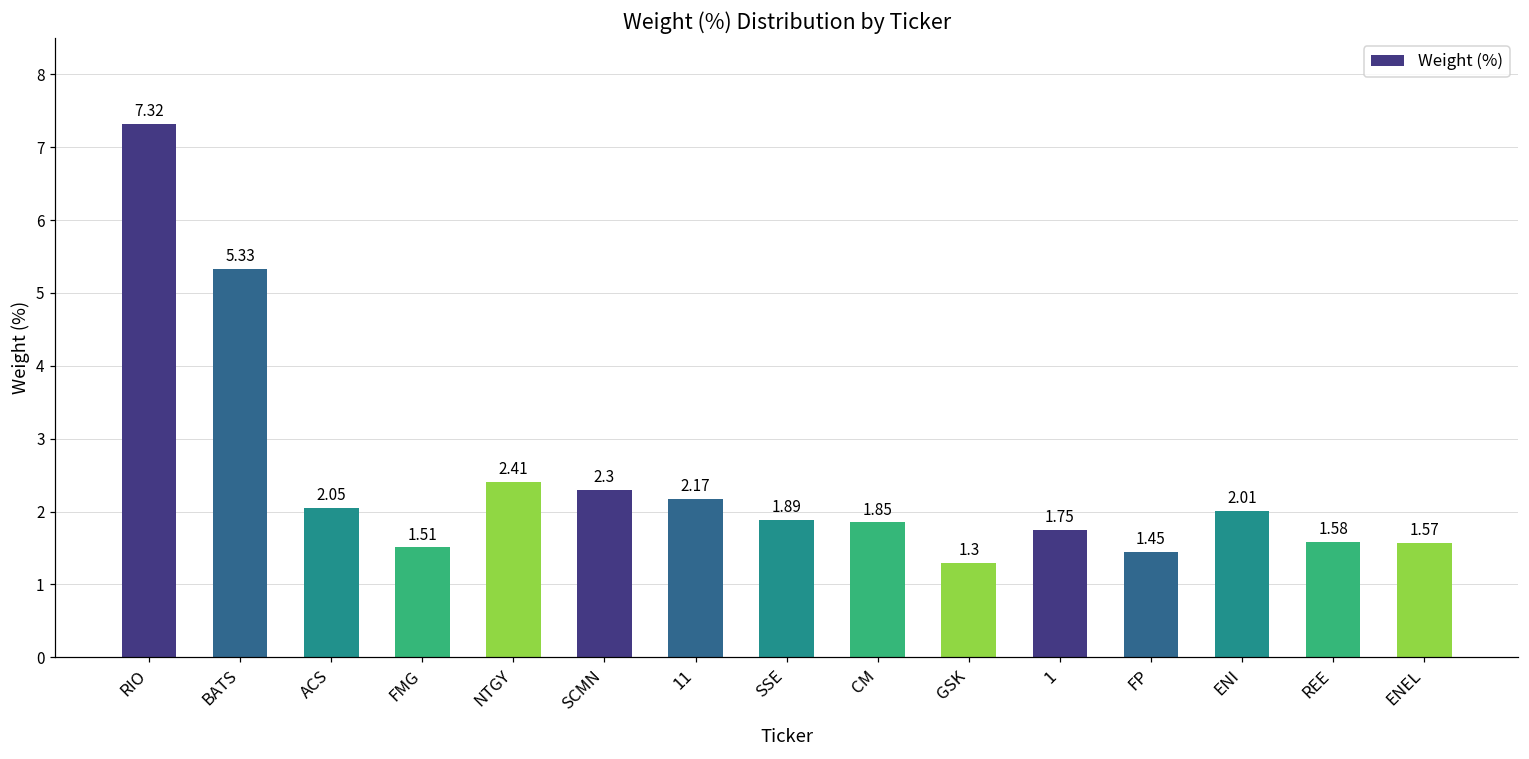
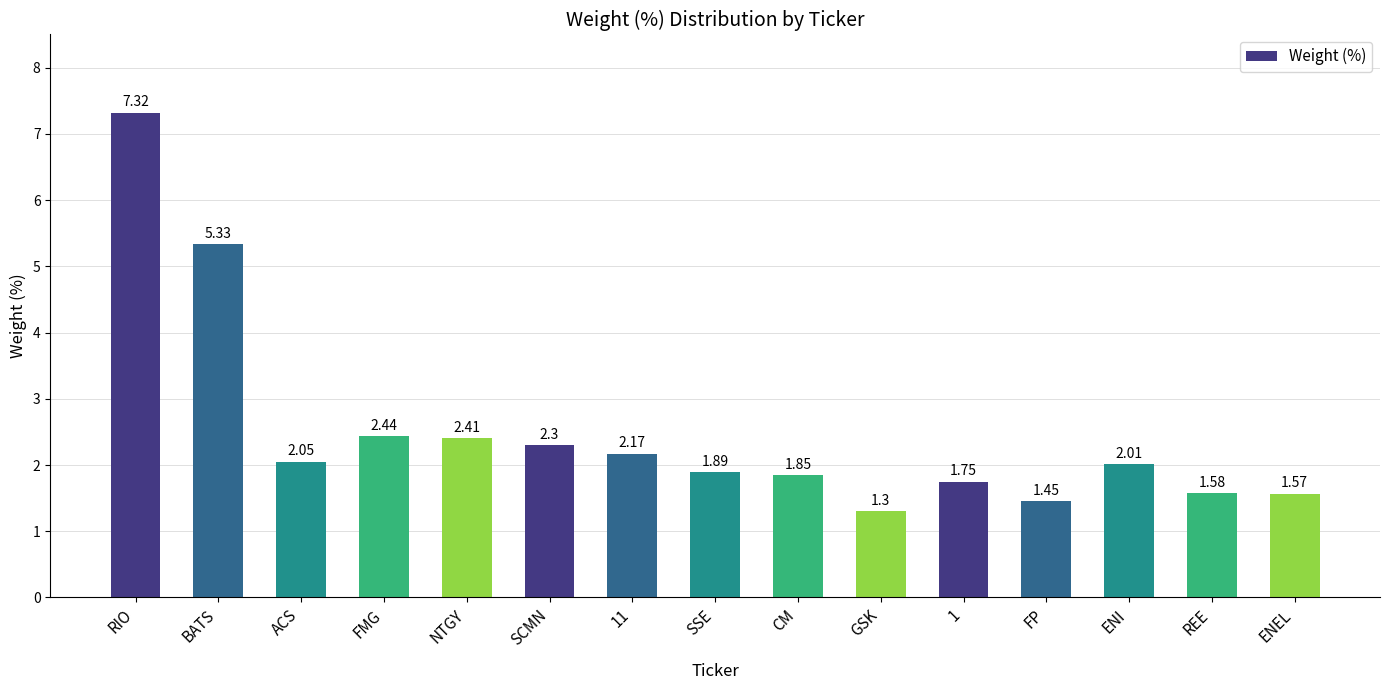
  {
    "RIO": 7.32,
    "BATS": 5.33,
    "ACS": 2.05,
-   "FMG": 1.51,
+   "FMG": 2.44,
    "NTGY": 2.41,
    "SCMN": 2.3,
    "11": 2.17,
    "SSE": 1.89,
    "CM": 1.85,
    "GSK": 1.3,
    "1": 1.75,
    "FP": 1.45,
    "ENI": 2.01,
    "REE": 1.58,
    "ENEL": 1.57
  }
